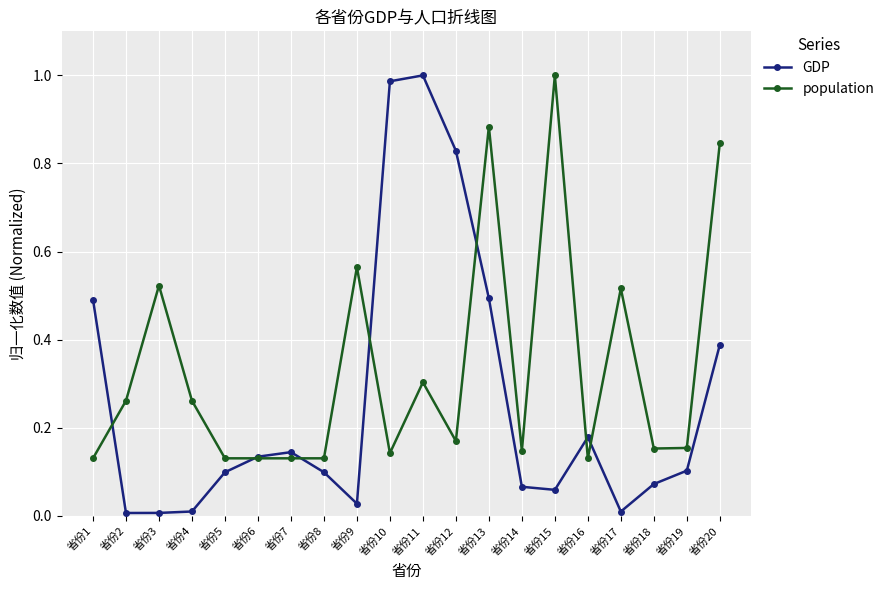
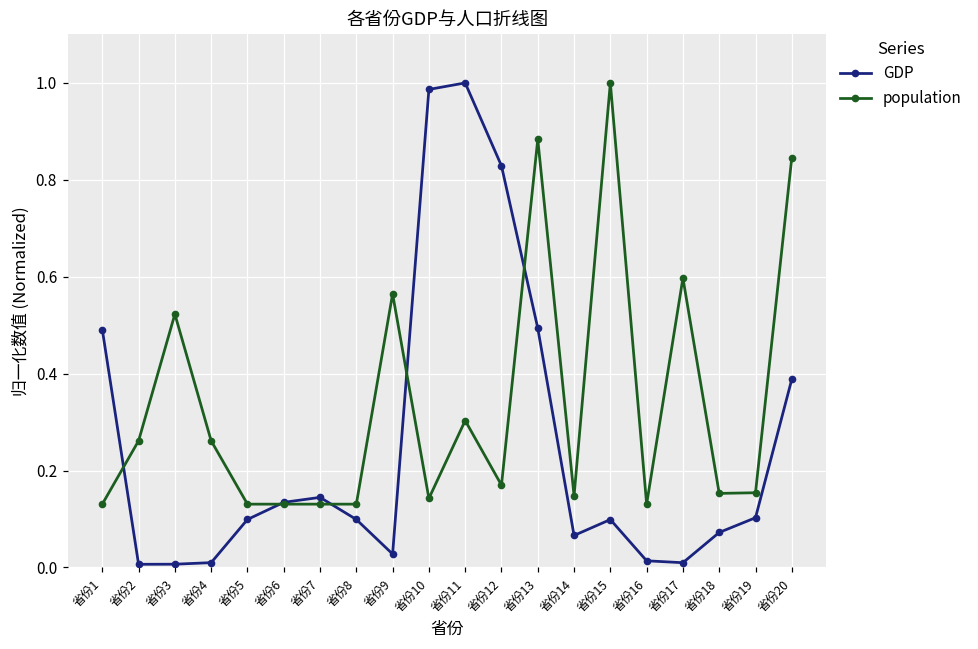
  {
    "GDP": {
      "省份1": 0.49,
      "省份2": 0.01,
      "省份3": 0.01,
      "省份4": 0.01,
      "省份5": 0.10,
      "省份7": 0.14,
      "省份8": 0.10,
      "省份9": 0.03,
      "省份10": 0.99,
      "省份11": 1.00,
      "省份12": 0.83,
      "省份13": 0.49,
      "省份14": 0.07,
-     "省份15": 0.06,
-     "省份16": 0.18,
+     "省份15": 0.10,
+     "省份16": 0.01,
      "省份17": 0.01,
      "省份18": 0.07,
      "省份19": 0.10,
      "省份20": 0.39
    },
    "population": {
      "省份1": 0.13,
      "省份2": 0.26,
      "省份3": 0.52,
      "省份4": 0.26,
      "省份5": 0.13,
      "省份7": 0.13,
      "省份8": 0.13,
      "省份9": 0.56,
      "省份10": 0.14,
      "省份11": 0.30,
      "省份12": 0.17,
      "省份13": 0.88,
      "省份14": 0.15,
      "省份15": 1.00,
      "省份16": 0.13,
-     "省份17": 0.52,
+     "省份17": 0.60,
      "省份18": 0.15,
      "省份19": 0.15,
      "省份20": 0.85
    }
  }
